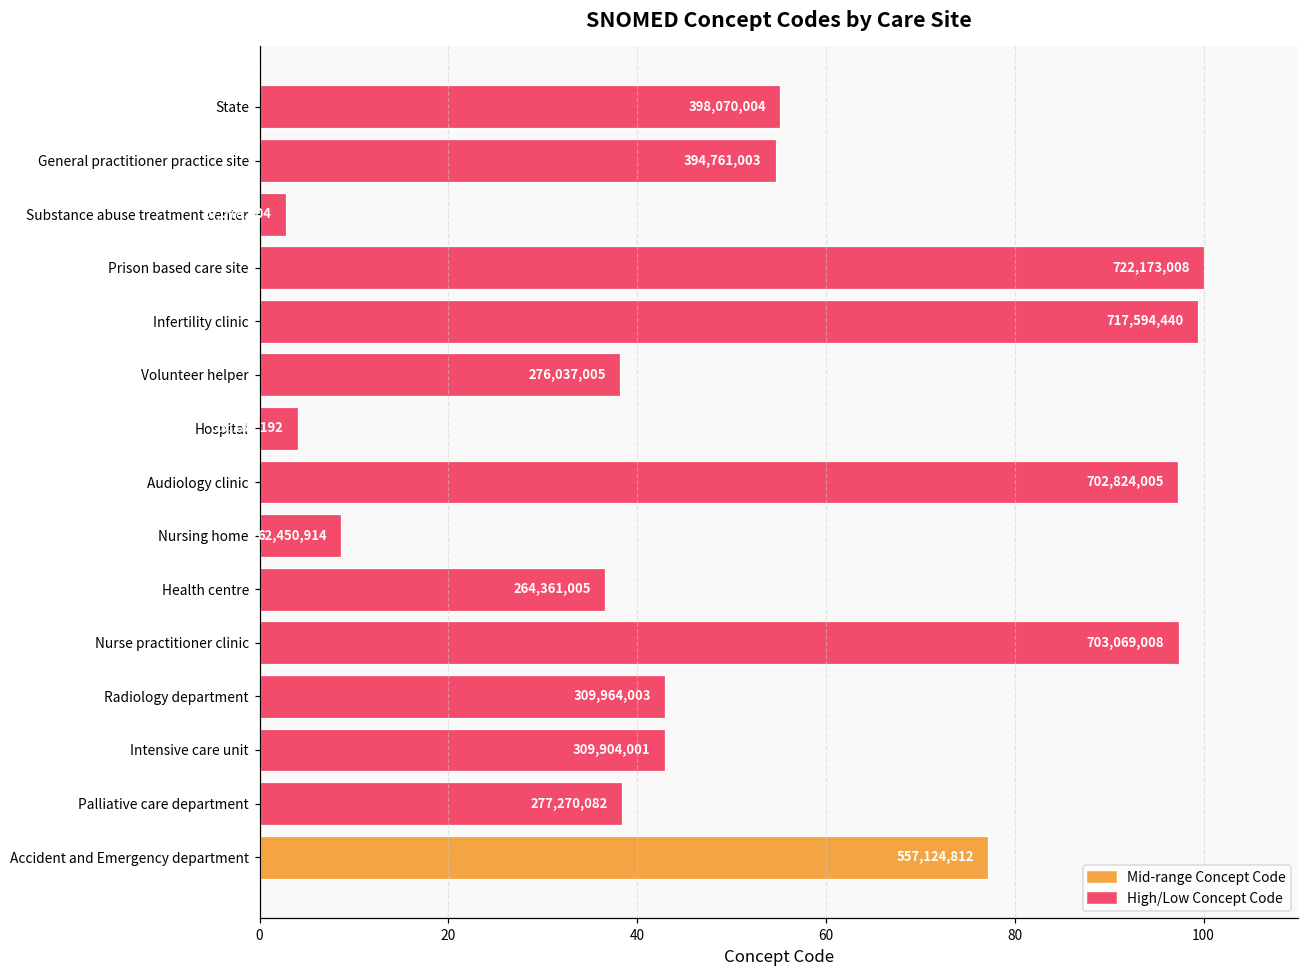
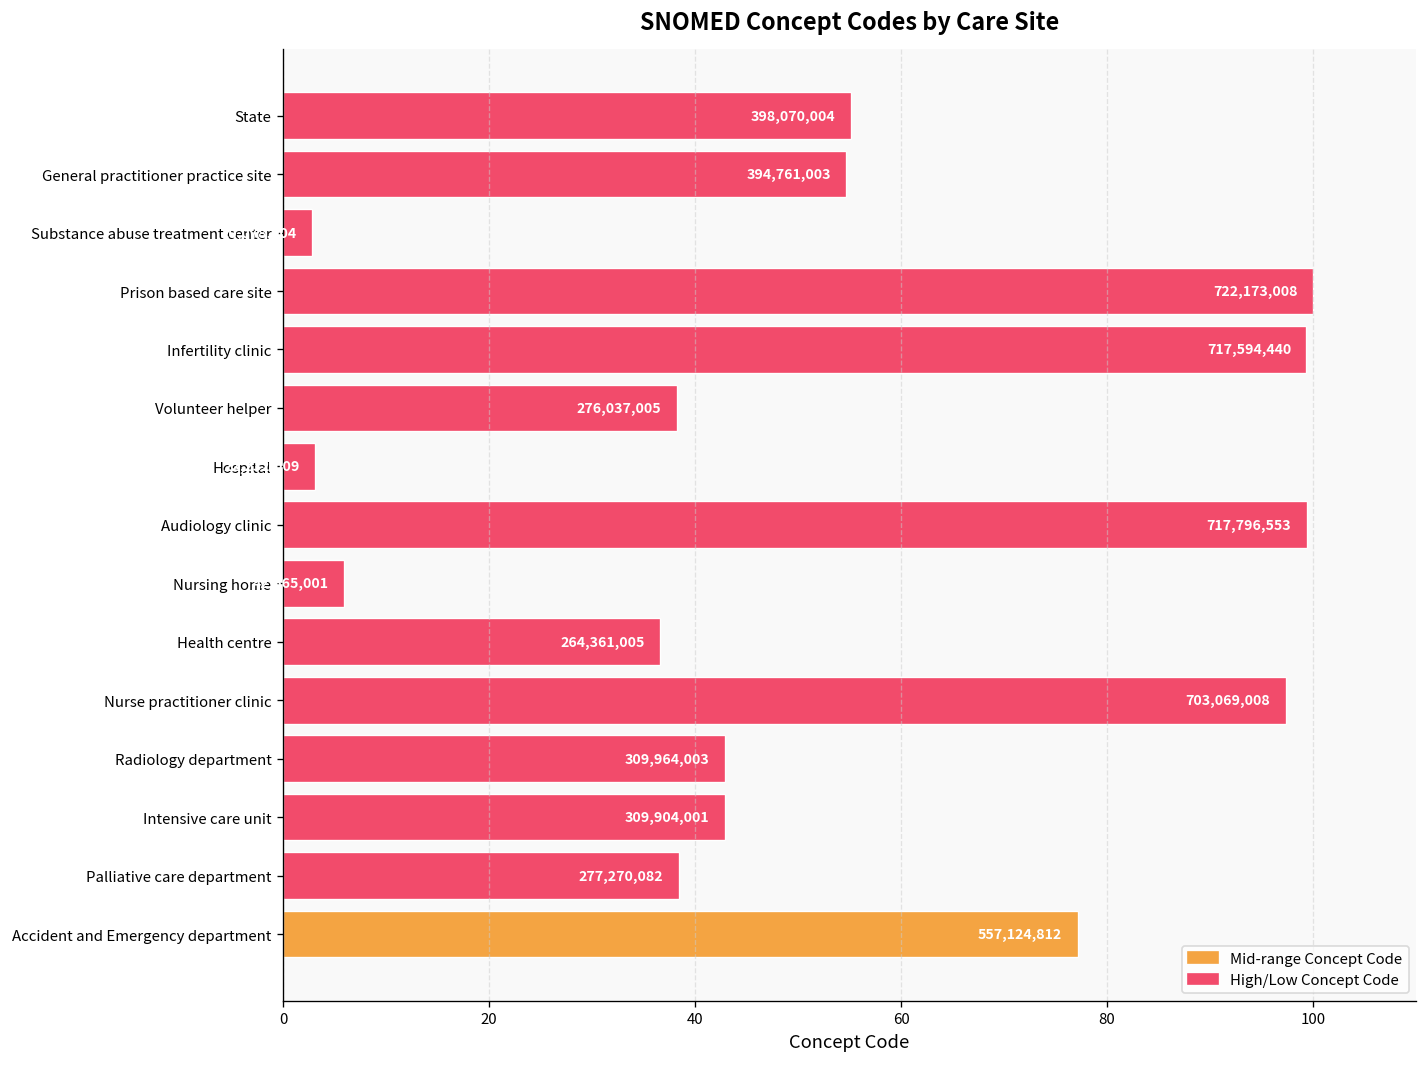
  {
-   "Hospital": "4",
-   "Audiology clinic": "702,824,005",
-   "Nursing home": "62,450,914"
+   "Hospital": "3",
+   "Audiology clinic": "717,796,553",
+   "Nursing home": "42,665,001"
  }
